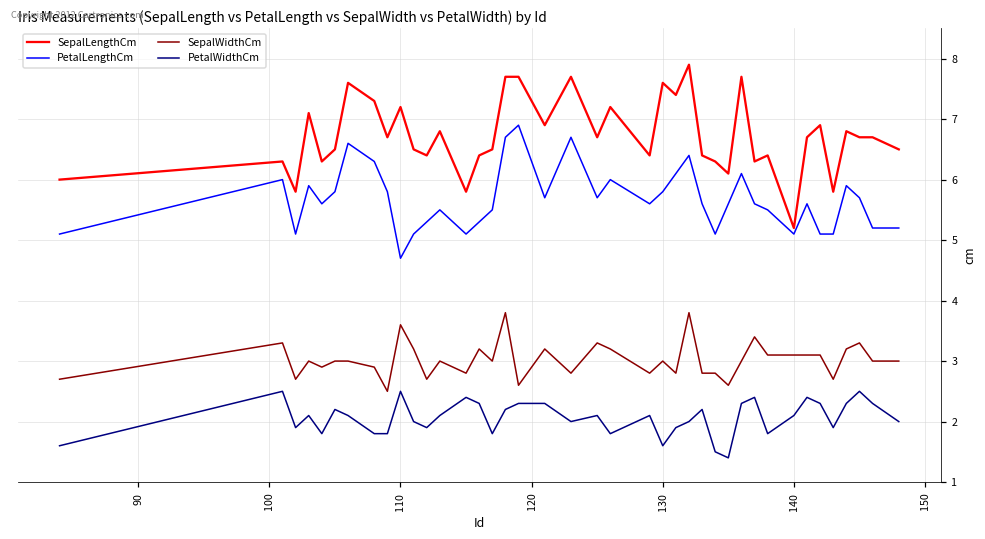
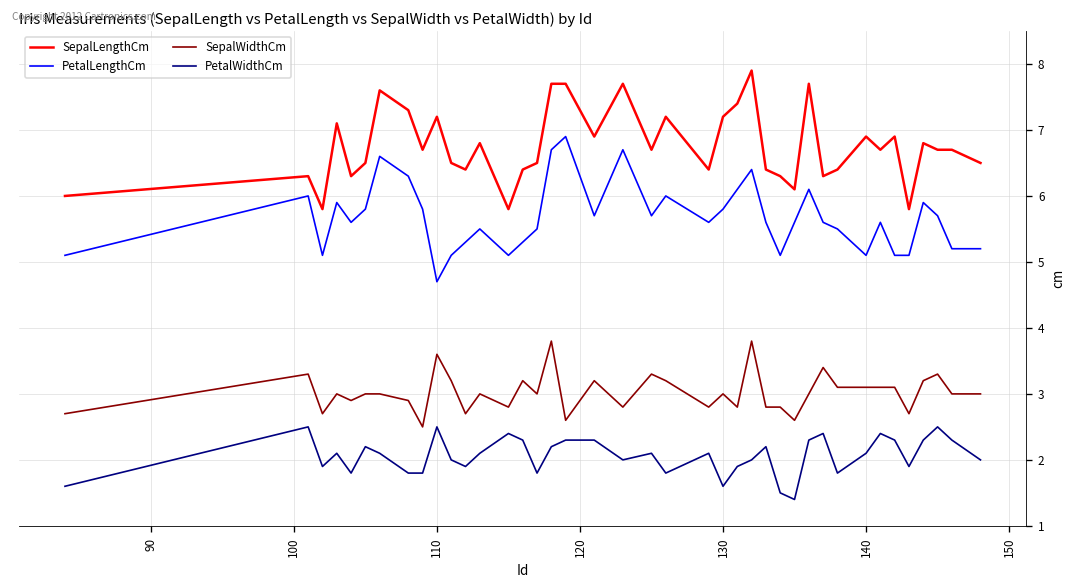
  {
    "SepalLengthCm": {
      "110": 7.2,
-     "130": 7.6,
-     "140": 5.2
+     "130": 7.2,
+     "140": 6.9
    },
    "PetalLengthCm": {
      "110": 4.7,
      "130": 5.8,
      "140": 5.1
    },
    "SepalWidthCm": {
      "110": 3.6,
      "130": 3.0,
      "140": 3.1
    },
    "PetalWidthCm": {
      "110": 2.5,
      "130": 1.6,
      "140": 2.1
    }
  }
